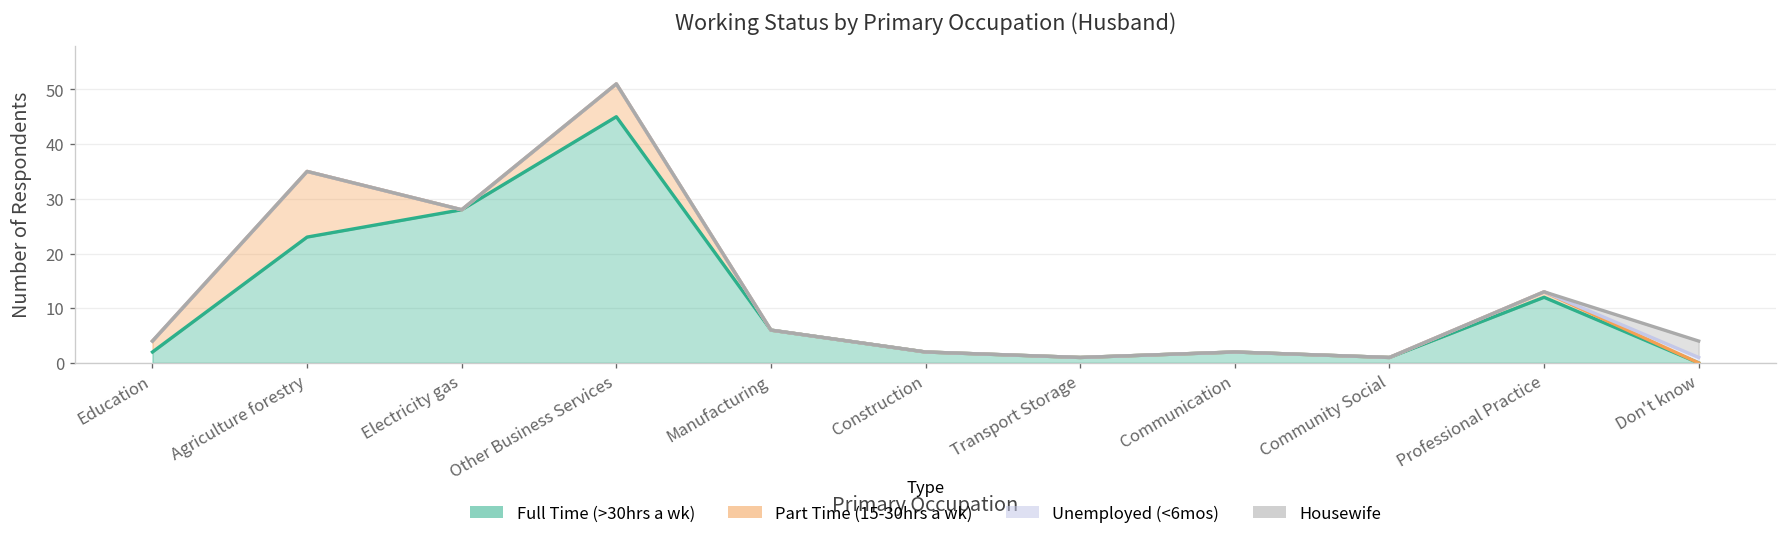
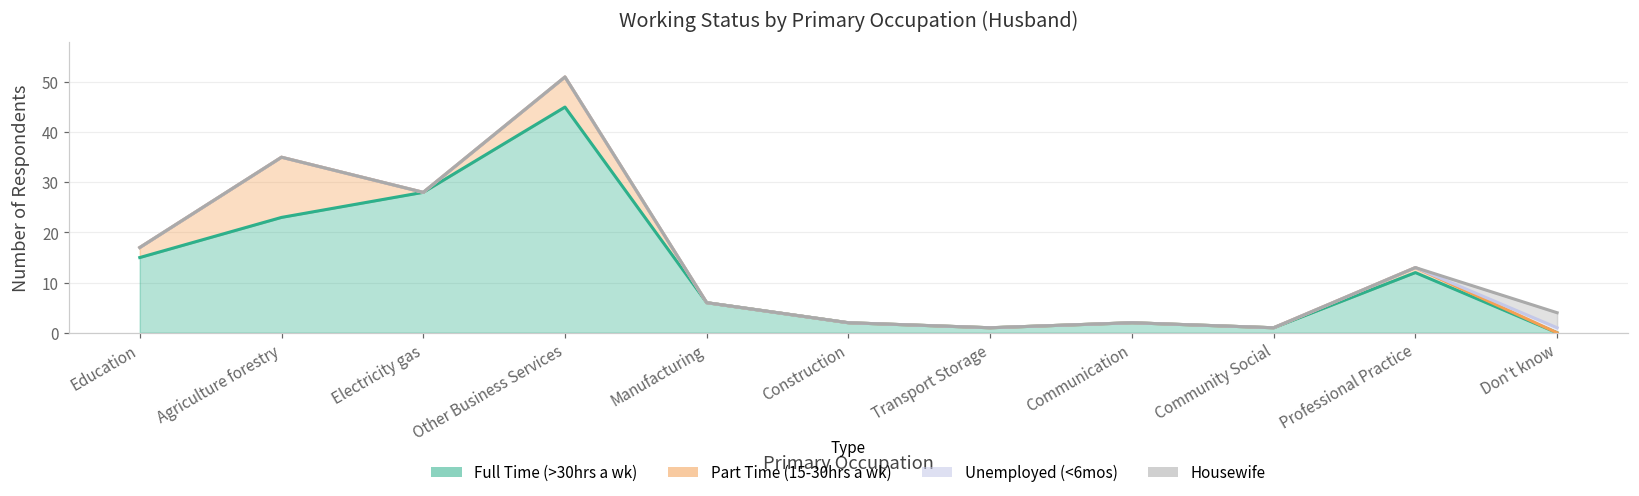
  {
    "Full Time (>30hrs a wk)": {
-     "Education": 2,
+     "Education": 15,
      "Agriculture forestry": 23,
      "Other Business Services": 45,
      "Professional Practice": 12
    }
  }
